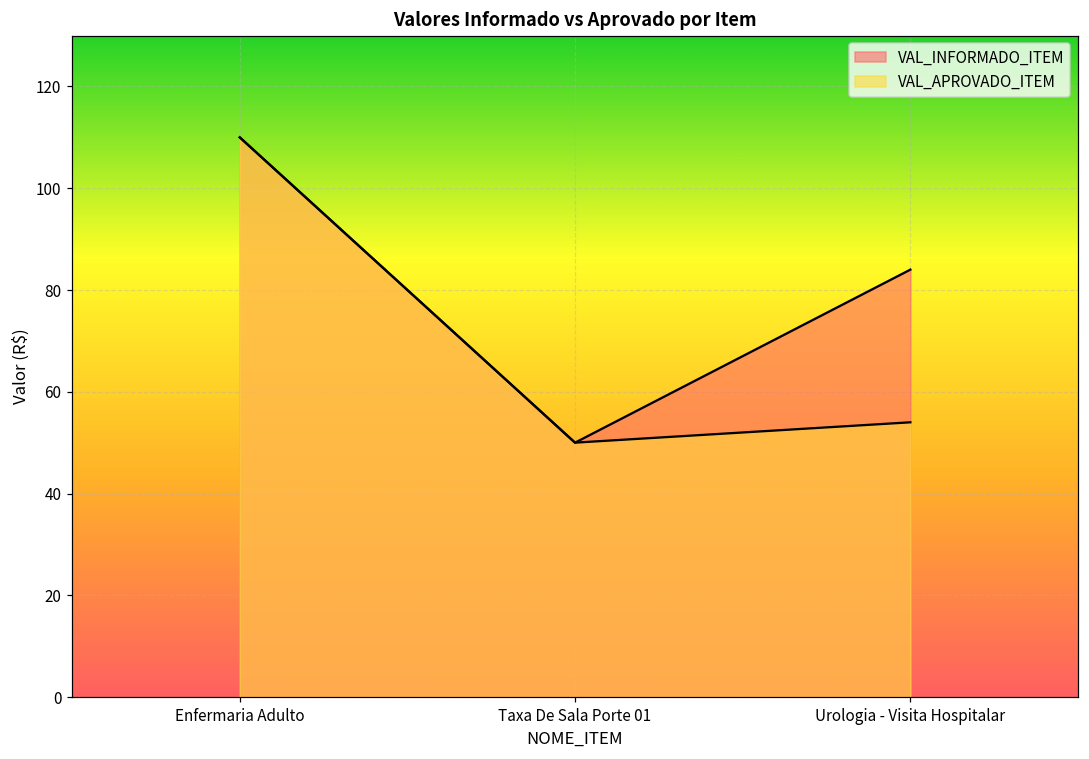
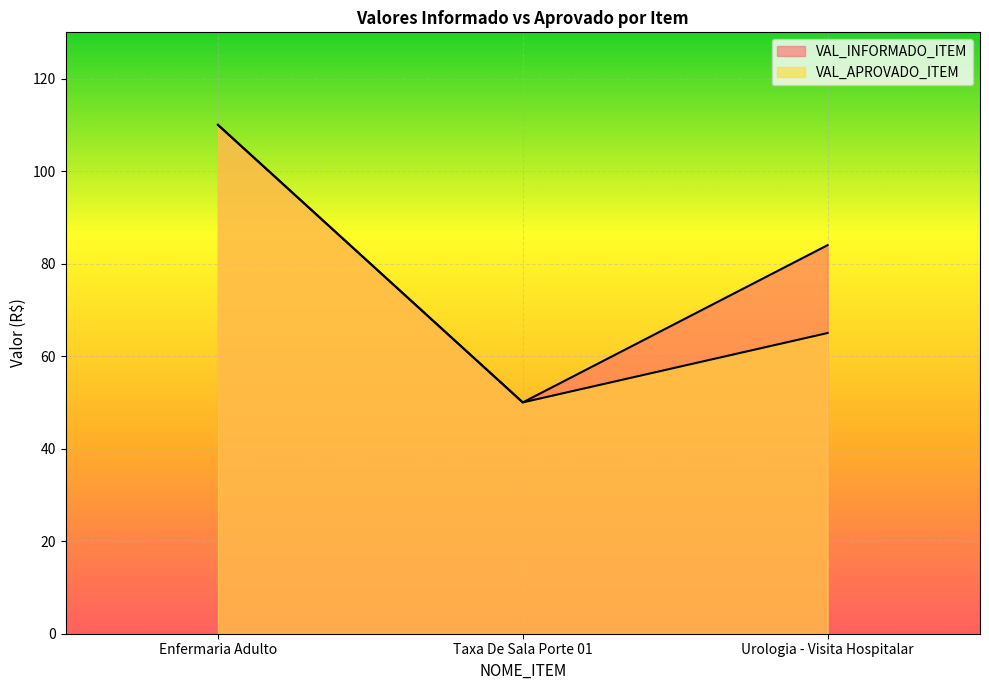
  {
    "VAL_INFORMADO_ITEM": {
      "Urologia - Visita Hospitalar": 84
    },
    "VAL_APROVADO_ITEM": {
-     "Urologia - Visita Hospitalar": 54
+     "Urologia - Visita Hospitalar": 65
    }
  }
